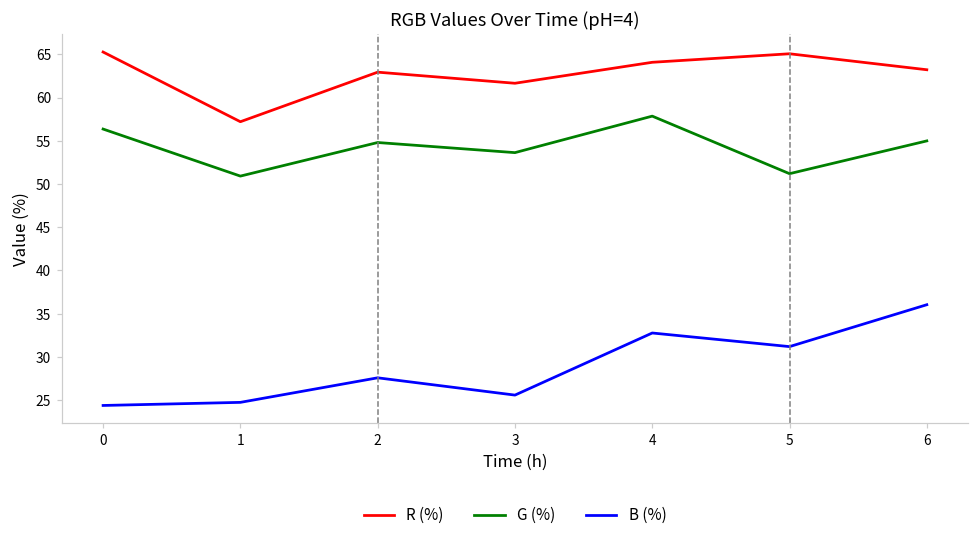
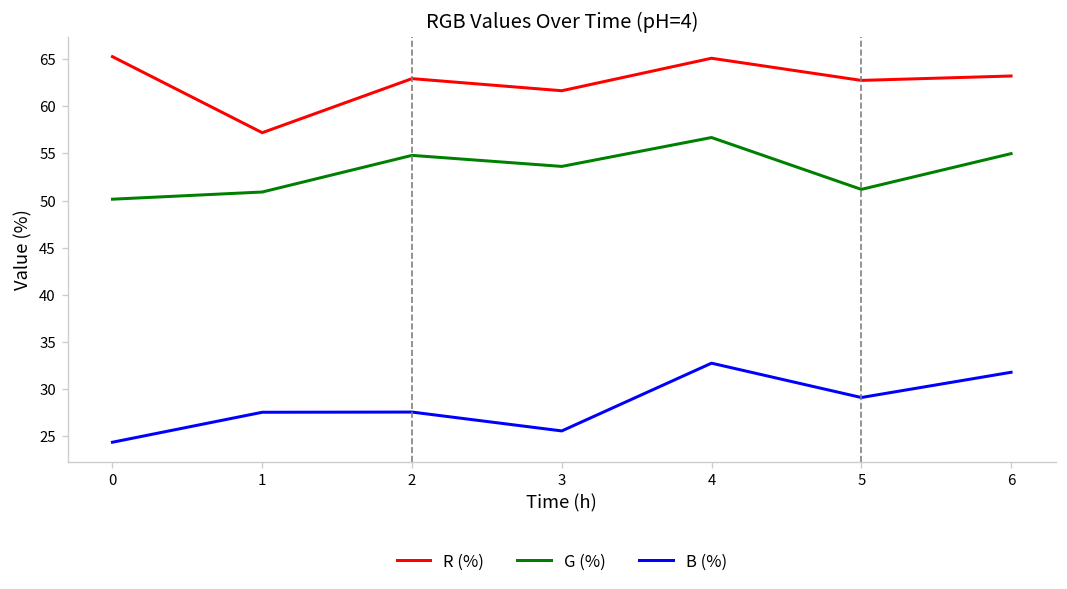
  {
    "R (%)": {
      "0": 65,
      "1": 57,
      "2": 63,
      "3": 62,
-     "4": 64,
-     "5": 65,
+     "4": 65,
+     "5": 63,
      "6": 63
    },
    "G (%)": {
-     "0": 56,
+     "0": 50,
      "1": 51,
      "2": 55,
      "3": 54,
-     "4": 58,
+     "4": 57,
      "5": 51,
      "6": 55
    },
    "B (%)": {
      "0": 24,
-     "1": 25,
+     "1": 28,
      "2": 28,
      "3": 26,
      "4": 33,
-     "5": 31,
-     "6": 36
+     "5": 29,
+     "6": 32
    }
  }
